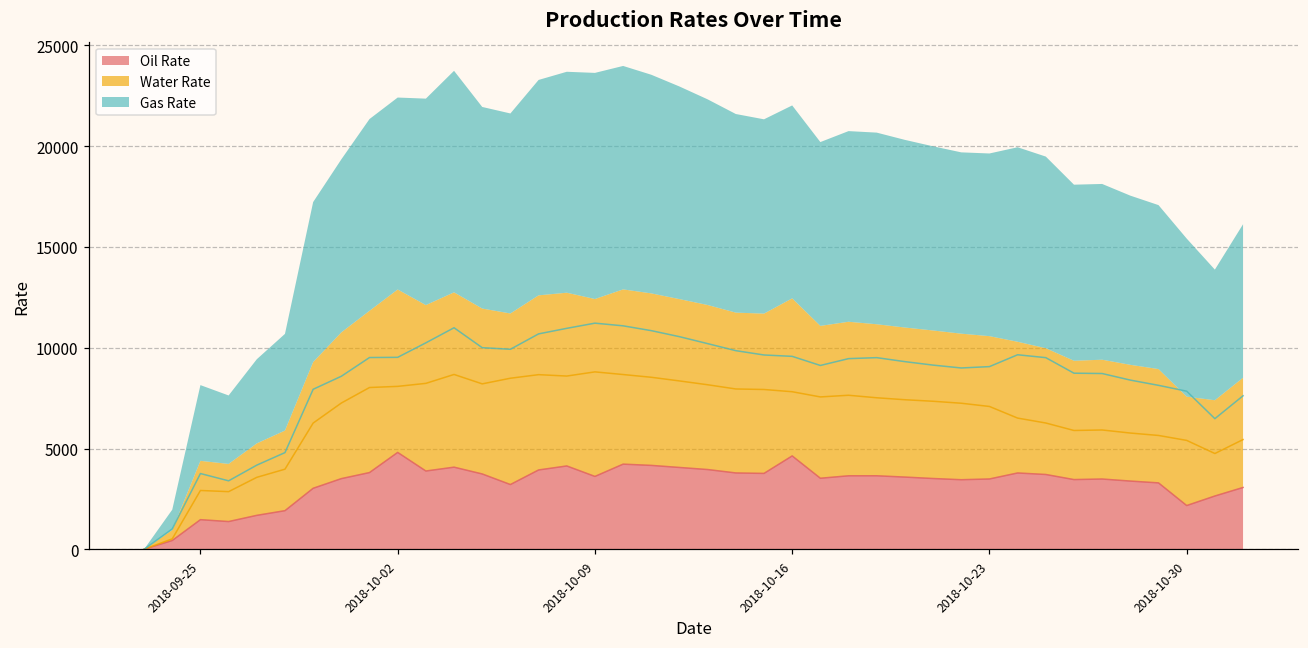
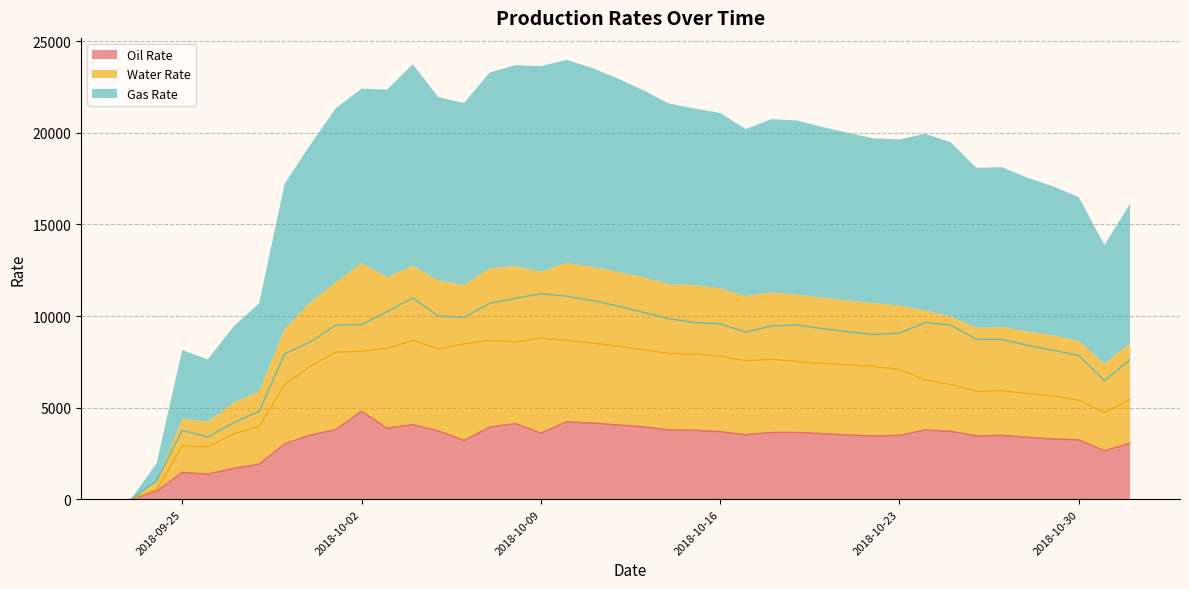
  {
    "Oil Rate": {
      "2018-09-25": 1500,
      "2018-10-02": 4800,
      "2018-10-09": 3600,
-     "2018-10-16": 4600,
+     "2018-10-16": 3700,
      "2018-10-23": 3500,
-     "2018-10-30": 2200
+     "2018-10-30": 3200
    }
  }
